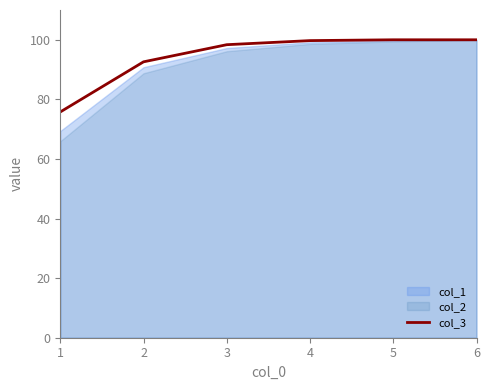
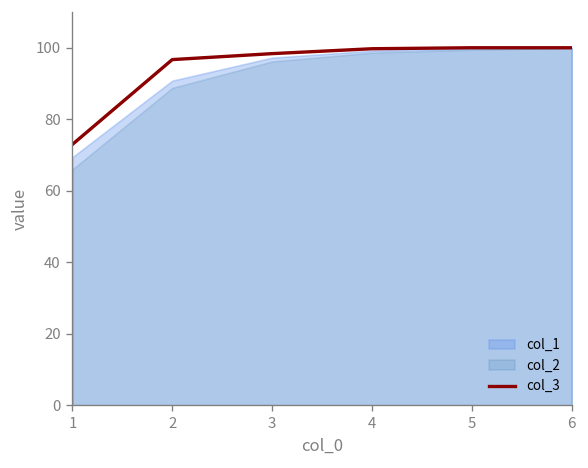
  {
    "col_3": {
-     "1": 76,
-     "2": 93,
+     "1": 73,
+     "2": 97,
      "3": 98
    }
  }
